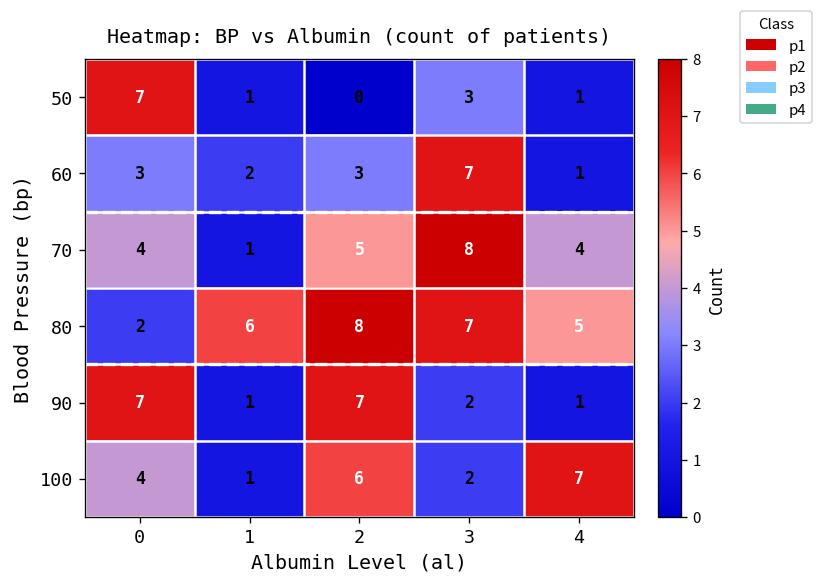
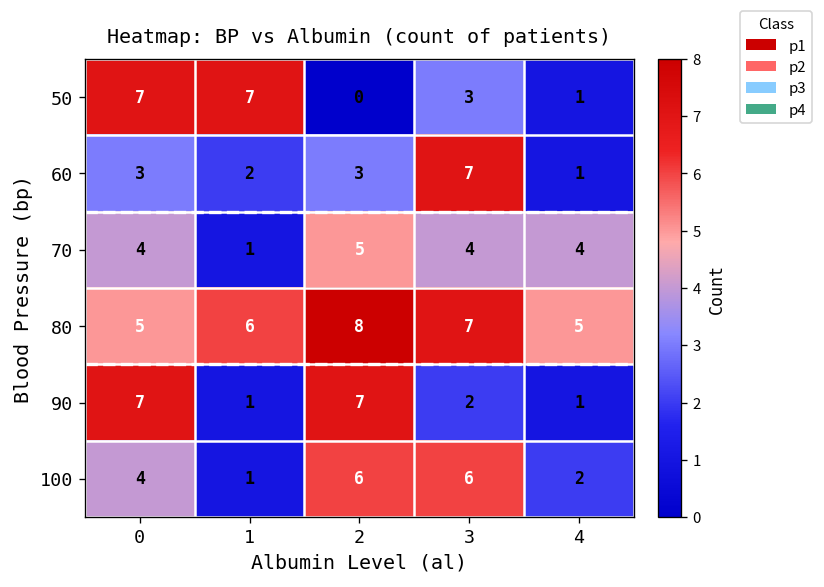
  {
    "50": {
      "0": 7,
-     "1": 1,
+     "1": 7,
      "2": 0,
      "3": 3,
      "4": 1
    },
    "60": {
      "0": 3,
      "1": 2,
      "2": 3,
      "3": 7,
      "4": 1
    },
    "70": {
      "0": 4,
      "1": 1,
      "2": 5,
-     "3": 8,
+     "3": 4,
      "4": 4
    },
    "80": {
-     "0": 2,
+     "0": 5,
      "1": 6,
      "2": 8,
      "3": 7,
      "4": 5
    },
    "90": {
      "0": 7,
      "1": 1,
      "2": 7,
      "3": 2,
      "4": 1
    },
    "100": {
      "0": 4,
      "1": 1,
      "2": 6,
-     "3": 2,
-     "4": 7
+     "3": 6,
+     "4": 2
    }
  }
